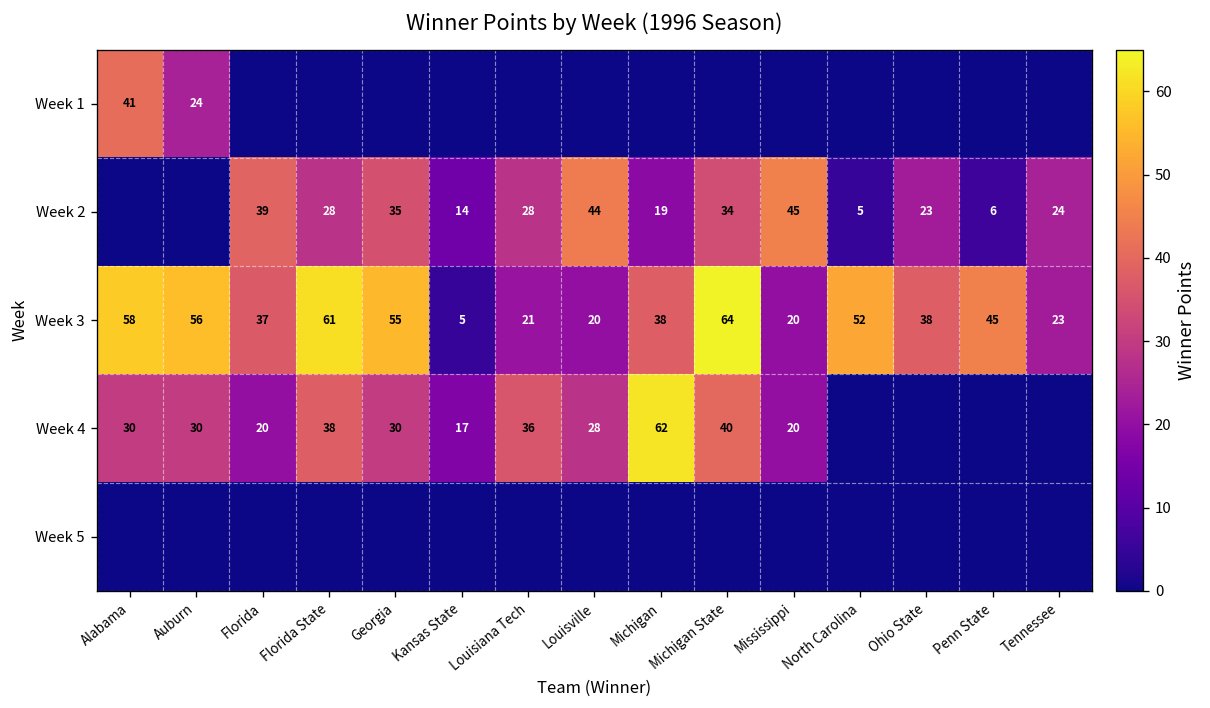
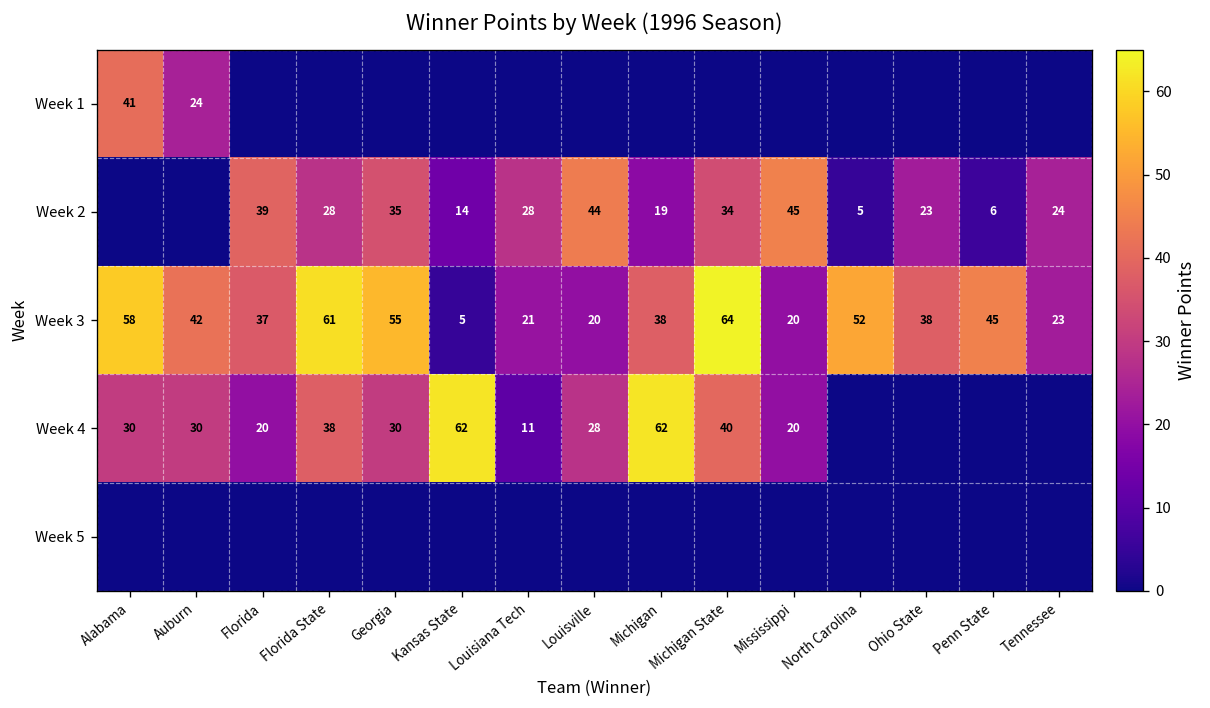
  {
    "Week 1": {
      "Alabama": 41,
      "Auburn": 24
    },
    "Week 2": {
      "Florida": 39,
      "Florida State": 28,
      "Georgia": 35,
      "Kansas State": 14,
      "Louisiana Tech": 28,
      "Louisville": 44,
      "Michigan": 19,
      "Michigan State": 34,
      "Mississippi": 45,
      "North Carolina": 5,
      "Ohio State": 23,
      "Penn State": 6,
      "Tennessee": 24
    },
    "Week 3": {
      "Alabama": 58,
-     "Auburn": 56,
+     "Auburn": 42,
      "Florida": 37,
      "Florida State": 61,
      "Georgia": 55,
      "Kansas State": 5,
      "Louisiana Tech": 21,
      "Louisville": 20,
      "Michigan": 38,
      "Michigan State": 64,
      "Mississippi": 20,
      "North Carolina": 52,
      "Ohio State": 38,
      "Penn State": 45,
      "Tennessee": 23
    },
    "Week 4": {
      "Alabama": 30,
      "Auburn": 30,
      "Florida": 20,
      "Florida State": 38,
      "Georgia": 30,
-     "Kansas State": 17,
-     "Louisiana Tech": 36,
+     "Kansas State": 62,
+     "Louisiana Tech": 11,
      "Louisville": 28,
      "Michigan": 62,
      "Michigan State": 40,
      "Mississippi": 20
    }
  }
